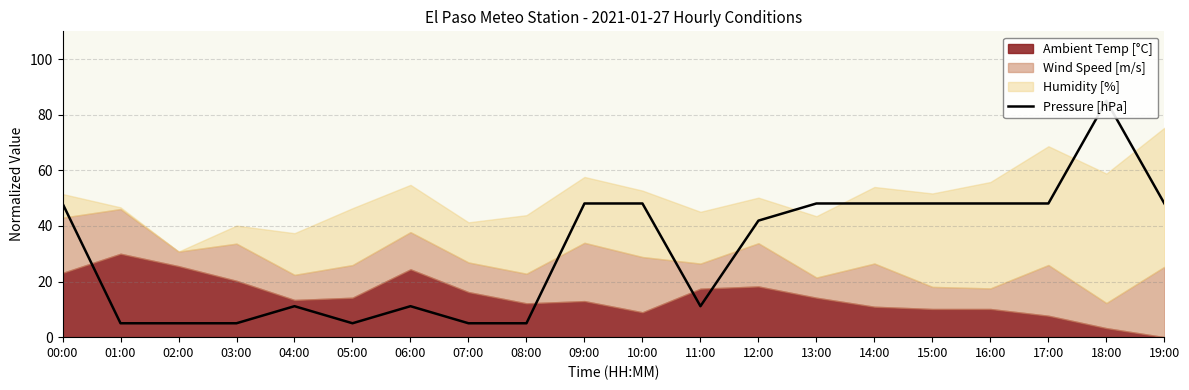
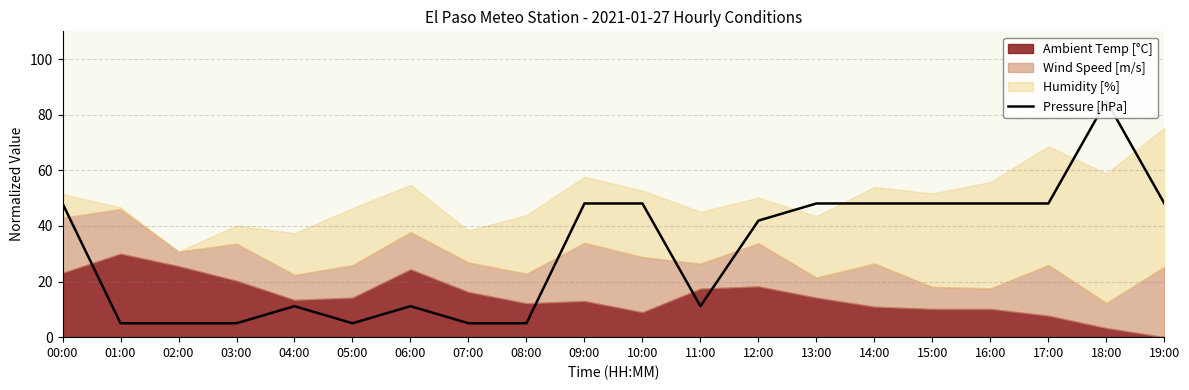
  {
    "Pressure [hPa]": {
      "00:00": 48,
      "01:00": 5,
      "02:00": 5,
      "03:00": 5,
      "04:00": 11,
      "05:00": 5,
      "06:00": 11,
      "07:00": 5,
      "08:00": 5,
      "09:00": 48,
      "10:00": 48,
      "11:00": 11,
      "12:00": 42,
      "13:00": 48,
      "14:00": 48,
      "15:00": 48,
      "16:00": 48,
      "17:00": 48,
      "19:00": 48
    },
    "Ambient Temp [°C]": {
      "00:00": 23,
      "01:00": 30,
      "02:00": 26,
      "03:00": 20,
      "04:00": 13,
      "05:00": 14,
      "06:00": 24,
      "07:00": 16,
      "08:00": 12,
      "09:00": 13,
      "10:00": 9,
      "11:00": 17,
      "12:00": 18,
      "13:00": 14,
      "14:00": 11,
      "15:00": 10,
      "16:00": 10,
      "17:00": 8,
      "18:00": 3,
      "19:00": 0
    },
    "Wind Speed [m/s]": {
      "00:00": 20,
      "03:00": 13,
      "04:00": 9,
      "05:00": 12,
      "06:00": 13,
      "07:00": 11,
      "08:00": 11,
      "09:00": 21,
      "10:00": 20,
      "11:00": 9,
      "12:00": 16,
      "13:00": 7,
      "14:00": 16,
      "15:00": 8,
      "16:00": 7,
      "17:00": 18,
      "18:00": 9,
      "19:00": 25
    },
    "Humidity [%]": {
      "00:00": 9,
      "03:00": 6,
      "04:00": 15,
      "05:00": 20,
      "06:00": 17,
-     "07:00": 14,
+     "07:00": 12,
      "08:00": 21,
      "09:00": 24,
      "10:00": 24,
      "11:00": 19,
      "12:00": 16,
      "13:00": 22,
      "14:00": 28,
      "15:00": 34,
      "16:00": 38,
      "17:00": 43,
      "18:00": 47,
      "19:00": 50
    }
  }
